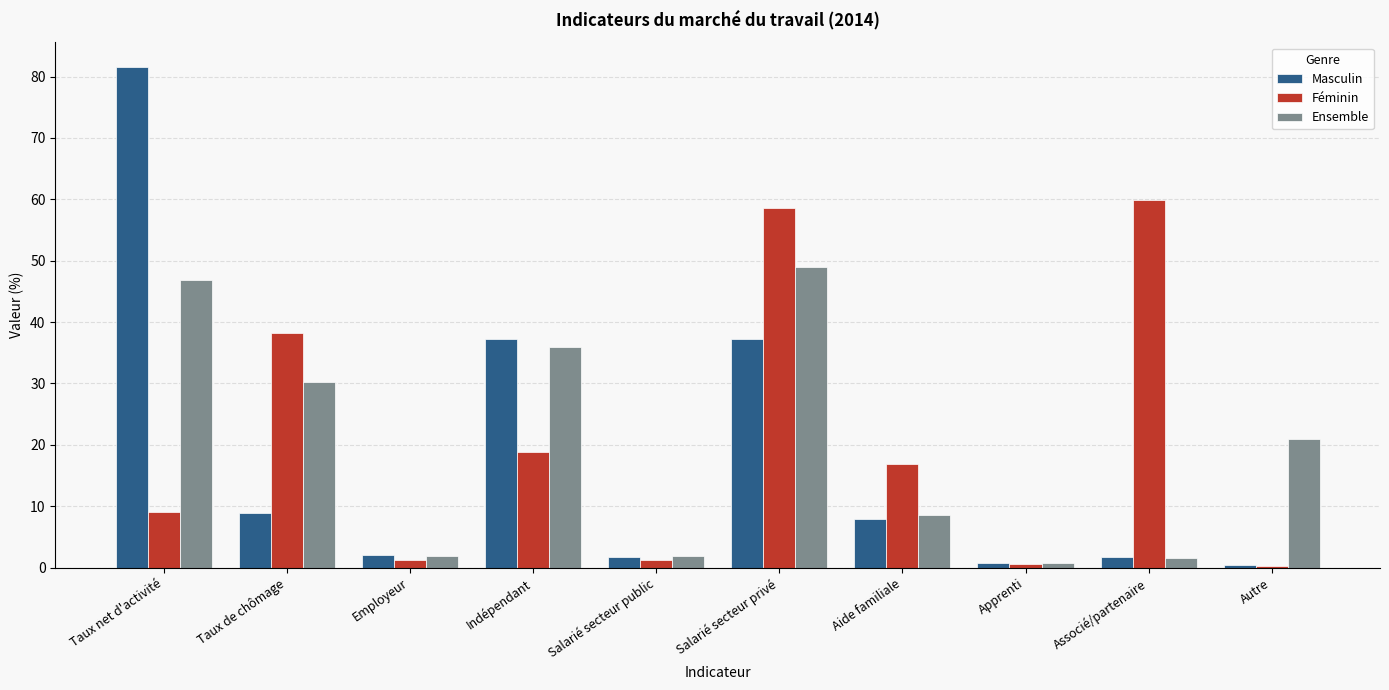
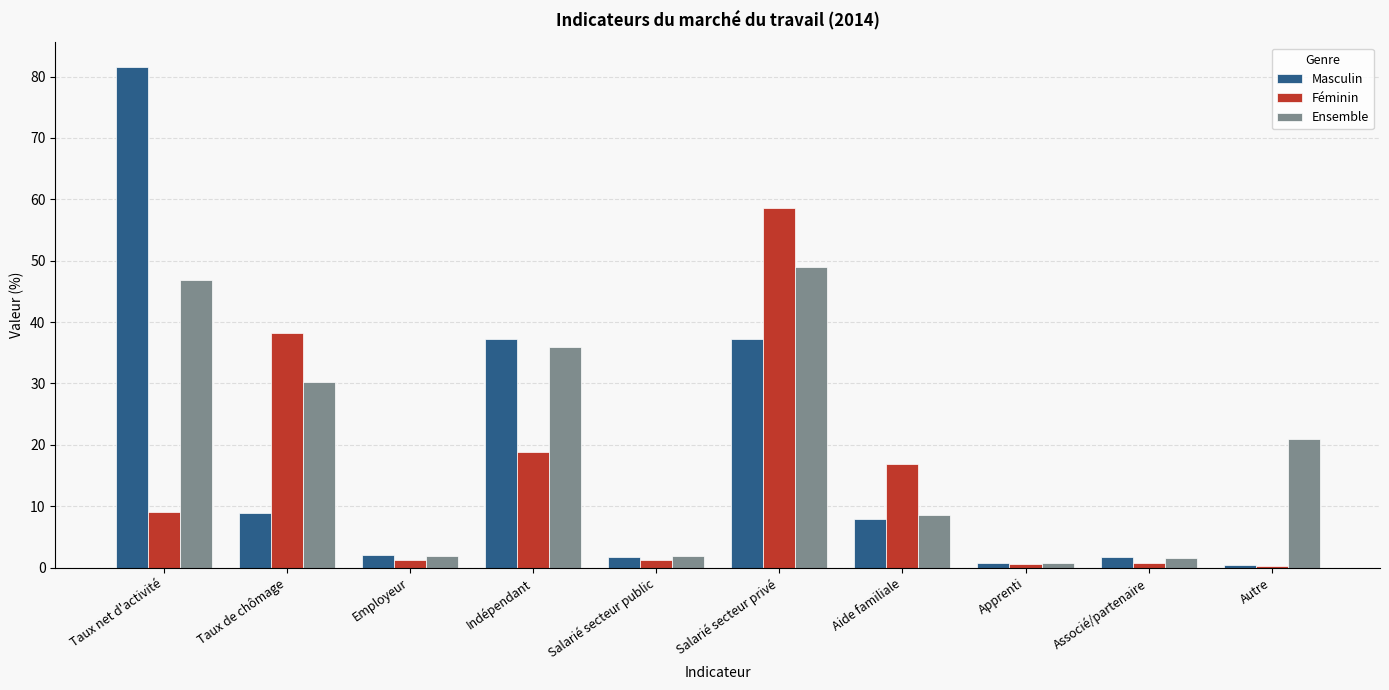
  {
    "Masculin": {
      "Taux net d'activité": 82,
      "Taux de chômage": 9,
      "Employeur": 2,
      "Indépendant": 37,
      "Salarié secteur public": 2,
      "Salarié secteur privé": 37,
      "Aide familiale": 8,
      "Apprenti": 1,
      "Associé/partenaire": 2
    },
    "Féminin": {
      "Taux net d'activité": 9,
      "Taux de chômage": 38,
      "Employeur": 1,
      "Indépendant": 19,
      "Salarié secteur public": 1,
      "Salarié secteur privé": 59,
      "Aide familiale": 17,
      "Apprenti": 1,
-     "Associé/partenaire": 60
+     "Associé/partenaire": 1
    },
    "Ensemble": {
      "Taux net d'activité": 47,
      "Taux de chômage": 30,
      "Employeur": 2,
      "Indépendant": 36,
      "Salarié secteur public": 2,
      "Salarié secteur privé": 49,
      "Aide familiale": 9,
      "Apprenti": 1,
      "Associé/partenaire": 2,
      "Autre": 21
    }
  }
